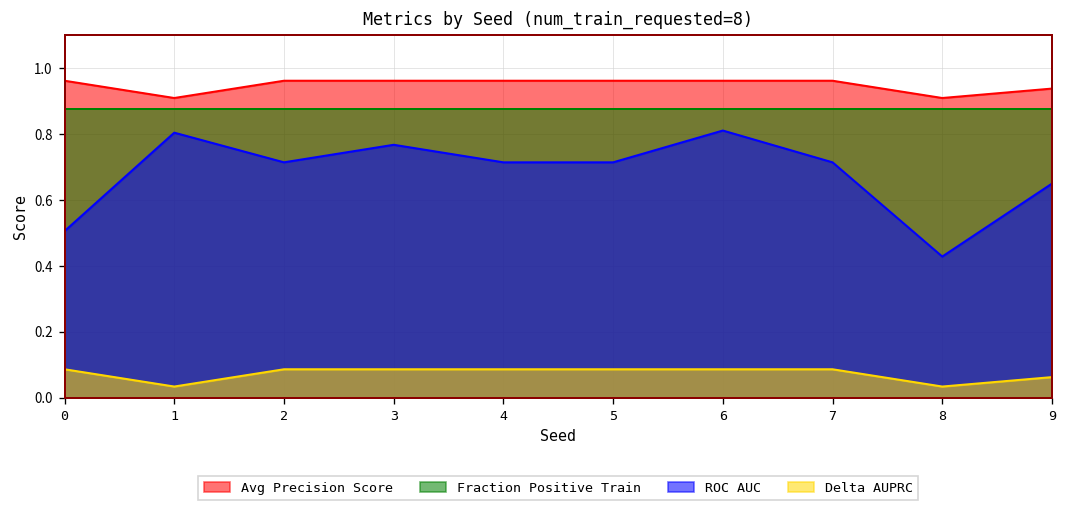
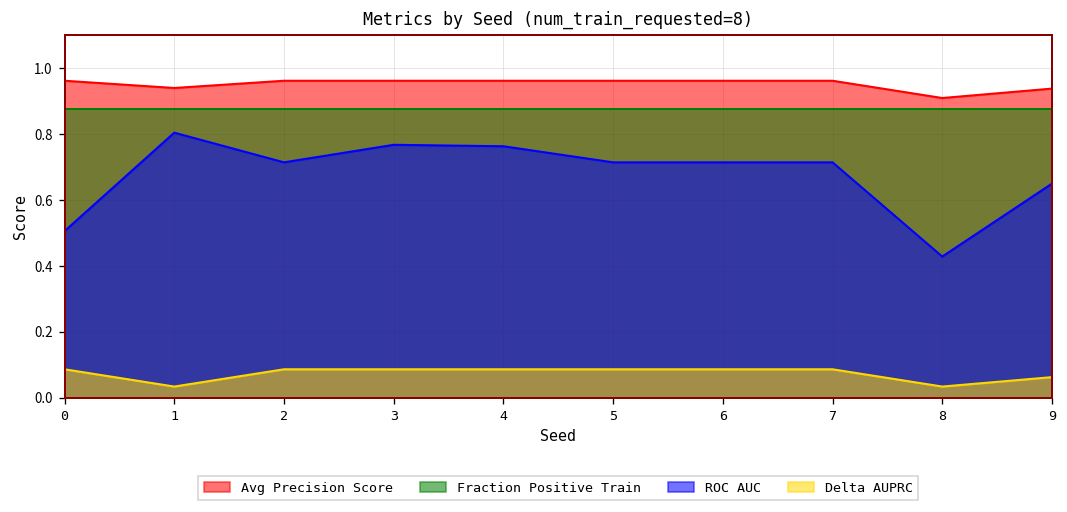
  {
    "Avg Precision Score": {
      "0": 0.96,
-     "1": 0.91,
+     "1": 0.94,
      "2": 0.96,
      "3": 0.96,
      "4": 0.96,
      "5": 0.96,
      "6": 0.96,
      "7": 0.96,
      "8": 0.91,
      "9": 0.94
    },
    "Fraction Positive Train": {
      "0": 0.88,
      "1": 0.88,
      "2": 0.88,
      "3": 0.88,
      "4": 0.88,
      "5": 0.88,
      "6": 0.88,
      "7": 0.88,
      "8": 0.88,
      "9": 0.88
    },
    "ROC AUC": {
      "0": 0.51,
      "1": 0.80,
      "2": 0.71,
      "3": 0.77,
-     "4": 0.71,
+     "4": 0.76,
      "5": 0.71,
-     "6": 0.81,
+     "6": 0.71,
      "7": 0.71,
      "8": 0.43,
      "9": 0.65
    },
    "Delta AUPRC": {
      "0": 0.09,
      "1": 0.03,
      "2": 0.09,
      "3": 0.09,
      "4": 0.09,
      "5": 0.09,
      "6": 0.09,
      "7": 0.09,
      "8": 0.03,
      "9": 0.06
    }
  }
